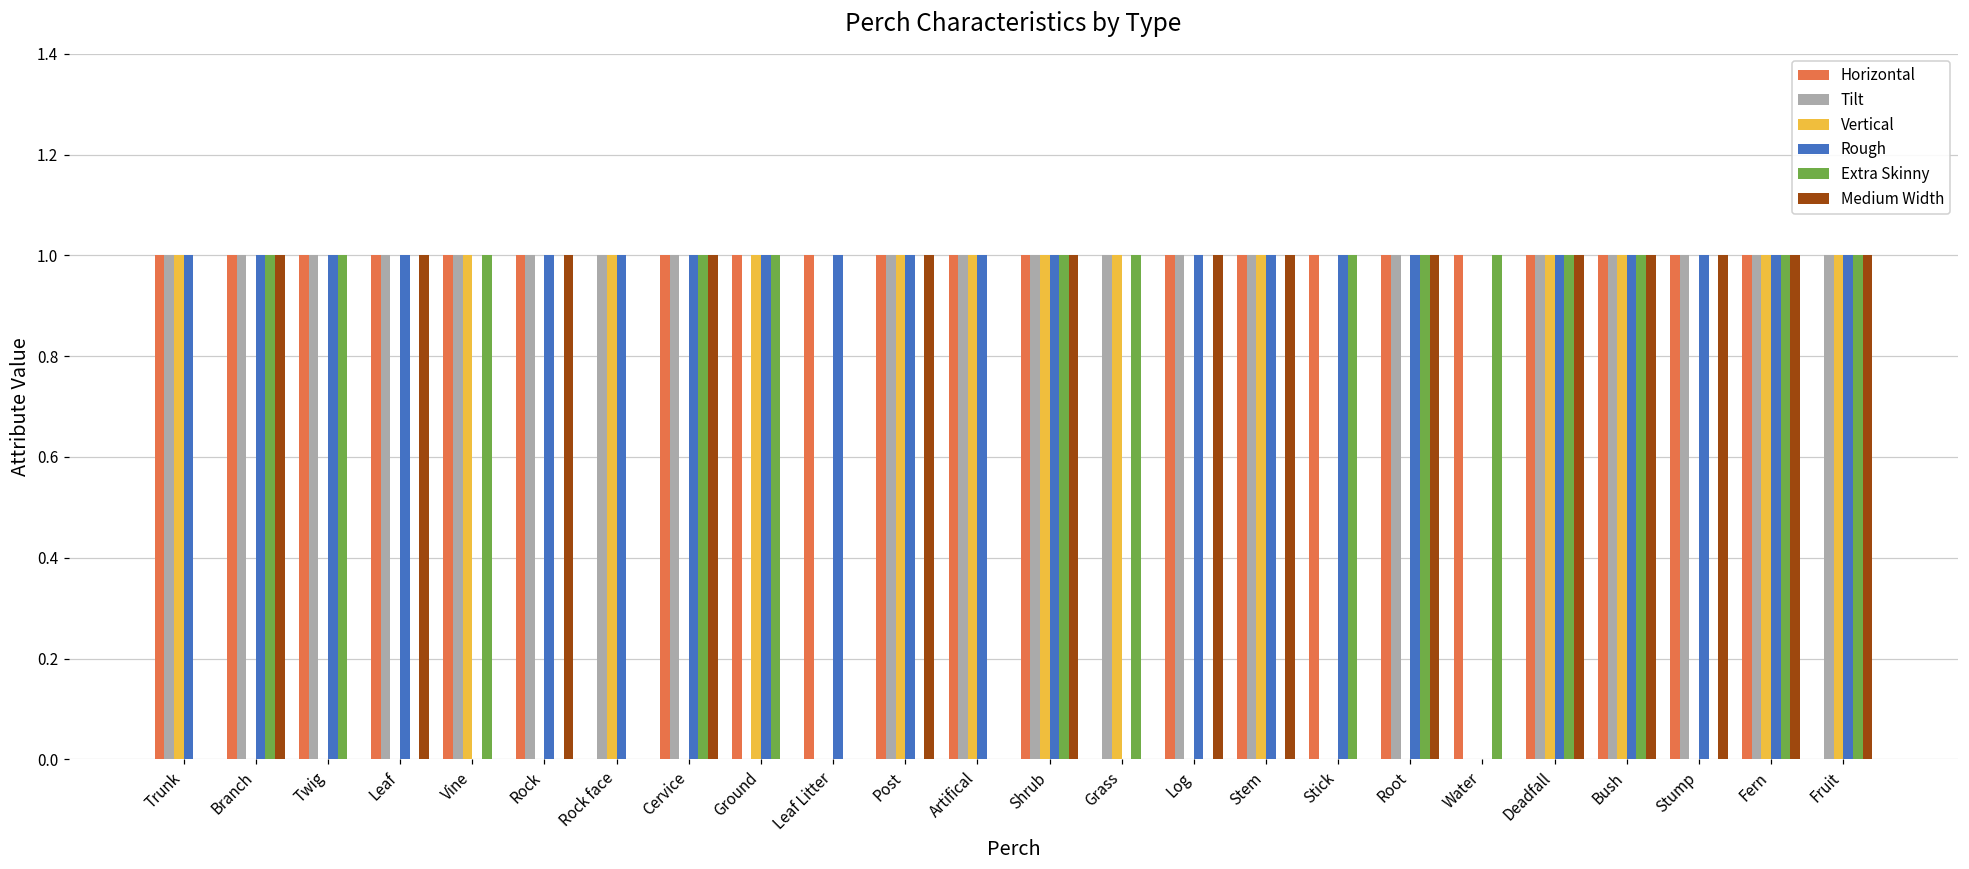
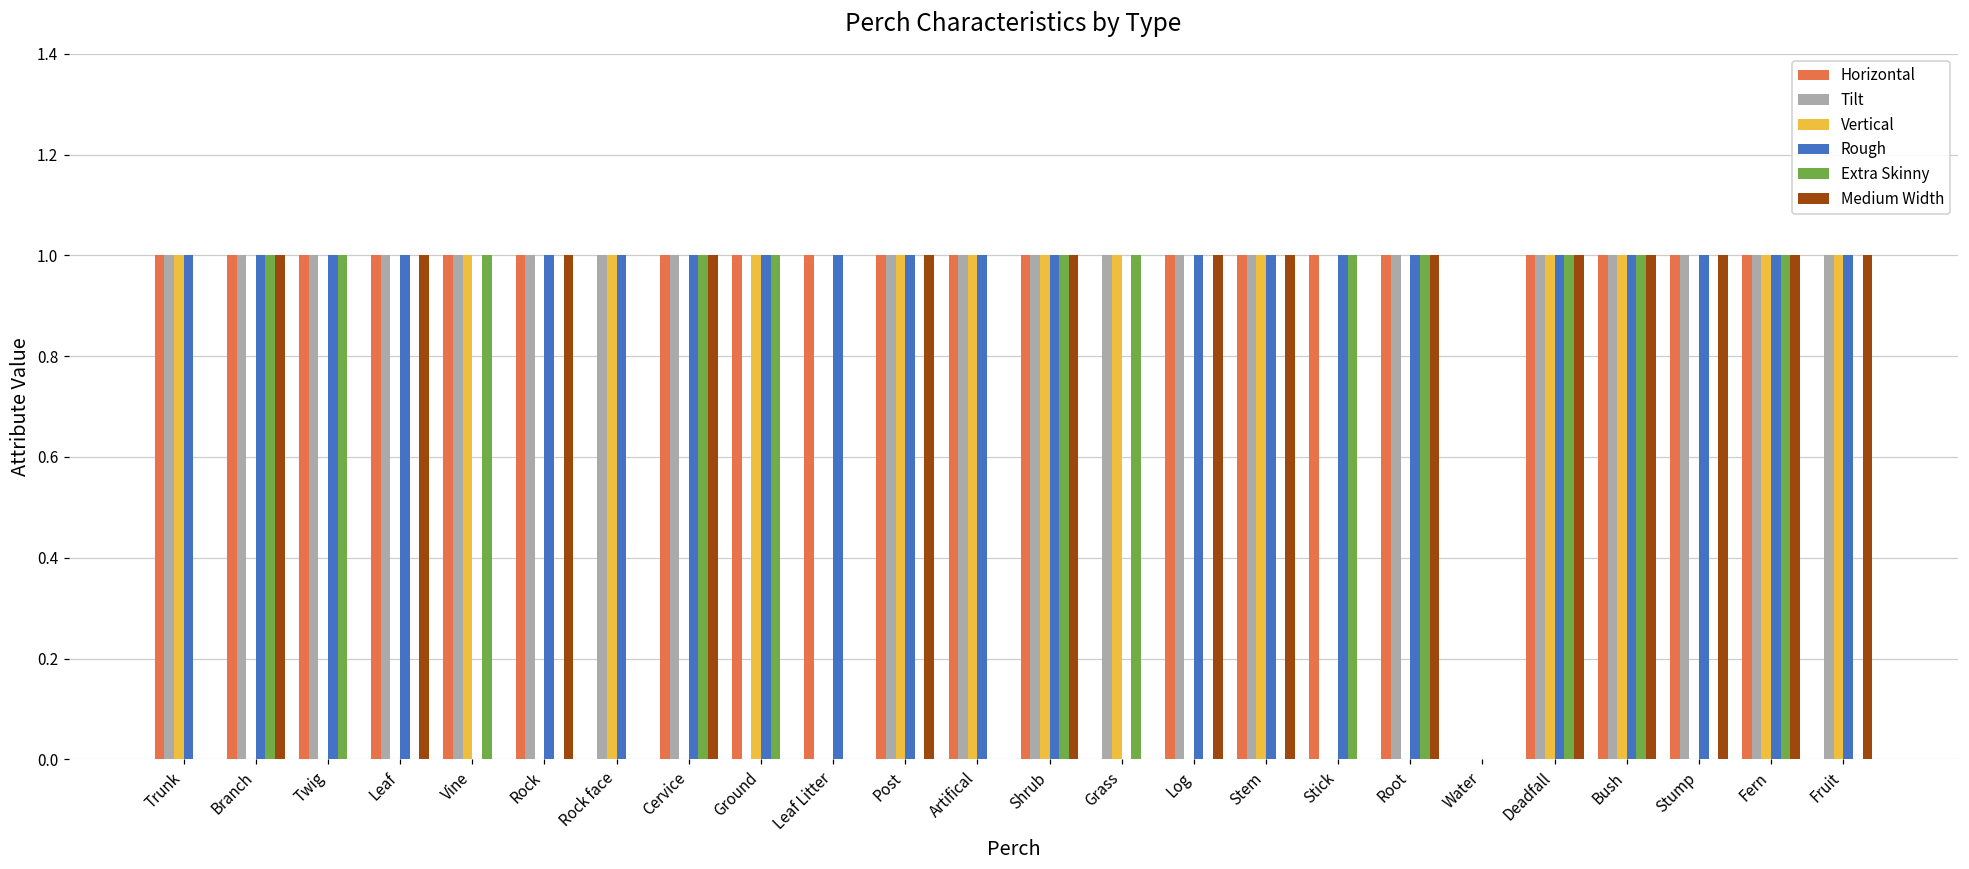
  {
    "Horizontal": {
      "Trunk": 1,
      "Branch": 1,
      "Twig": 1,
      "Leaf": 1,
      "Vine": 1,
      "Rock": 1,
      "Rock face": 0,
      "Cervice": 1,
      "Ground": 1,
      "Leaf Litter": 1,
      "Post": 1,
      "Artifical": 1,
      "Shrub": 1,
      "Grass": 0,
      "Log": 1,
      "Stem": 1,
      "Stick": 1,
      "Root": 1,
-     "Water": 1,
+     "Water": 0,
      "Deadfall": 1,
      "Bush": 1,
      "Stump": 1,
      "Fern": 1,
      "Fruit": 0
    },
    "Tilt": {
      "Trunk": 1,
      "Branch": 1,
      "Twig": 1,
      "Leaf": 1,
      "Vine": 1,
      "Rock": 1,
      "Rock face": 1,
      "Cervice": 1,
      "Ground": 0,
      "Leaf Litter": 0,
      "Post": 1,
      "Artifical": 1,
      "Shrub": 1,
      "Grass": 1,
      "Log": 1,
      "Stem": 1,
      "Stick": 0,
      "Root": 1,
      "Water": 0,
      "Deadfall": 1,
      "Bush": 1,
      "Stump": 1,
      "Fern": 1,
      "Fruit": 1
    },
    "Vertical": {
      "Trunk": 1,
      "Branch": 0,
      "Twig": 0,
      "Leaf": 0,
      "Vine": 1,
      "Rock": 0,
      "Rock face": 1,
      "Cervice": 0,
      "Ground": 1,
      "Leaf Litter": 0,
      "Post": 1,
      "Artifical": 1,
      "Shrub": 1,
      "Grass": 1,
      "Log": 0,
      "Stem": 1,
      "Stick": 0,
      "Root": 0,
      "Water": 0,
      "Deadfall": 1,
      "Bush": 1,
      "Stump": 0,
      "Fern": 1,
      "Fruit": 1
    },
    "Rough": {
      "Trunk": 1,
      "Branch": 1,
      "Twig": 1,
      "Leaf": 1,
      "Vine": 0,
      "Rock": 1,
      "Rock face": 1,
      "Cervice": 1,
      "Ground": 1,
      "Leaf Litter": 1,
      "Post": 1,
      "Artifical": 1,
      "Shrub": 1,
      "Grass": 0,
      "Log": 1,
      "Stem": 1,
      "Stick": 1,
      "Root": 1,
      "Water": 0,
      "Deadfall": 1,
      "Bush": 1,
      "Stump": 1,
      "Fern": 1,
      "Fruit": 1
    },
    "Extra Skinny": {
      "Trunk": 0,
      "Branch": 1,
      "Twig": 1,
      "Leaf": 0,
      "Vine": 1,
      "Rock": 0,
      "Rock face": 0,
      "Cervice": 1,
      "Ground": 1,
      "Leaf Litter": 0,
      "Post": 0,
      "Artifical": 0,
      "Shrub": 1,
      "Grass": 1,
      "Log": 0,
      "Stem": 0,
      "Stick": 1,
      "Root": 1,
-     "Water": 1,
+     "Water": 0,
      "Deadfall": 1,
      "Bush": 1,
      "Stump": 0,
      "Fern": 1,
-     "Fruit": 1
+     "Fruit": 0
    },
    "Medium Width": {
      "Trunk": 0,
      "Branch": 1,
      "Twig": 0,
      "Leaf": 1,
      "Vine": 0,
      "Rock": 1,
      "Rock face": 0,
      "Cervice": 1,
      "Ground": 0,
      "Leaf Litter": 0,
      "Post": 1,
      "Artifical": 0,
      "Shrub": 1,
      "Grass": 0,
      "Log": 1,
      "Stem": 1,
      "Stick": 0,
      "Root": 1,
      "Water": 0,
      "Deadfall": 1,
      "Bush": 1,
      "Stump": 1,
      "Fern": 1,
      "Fruit": 1
    }
  }
